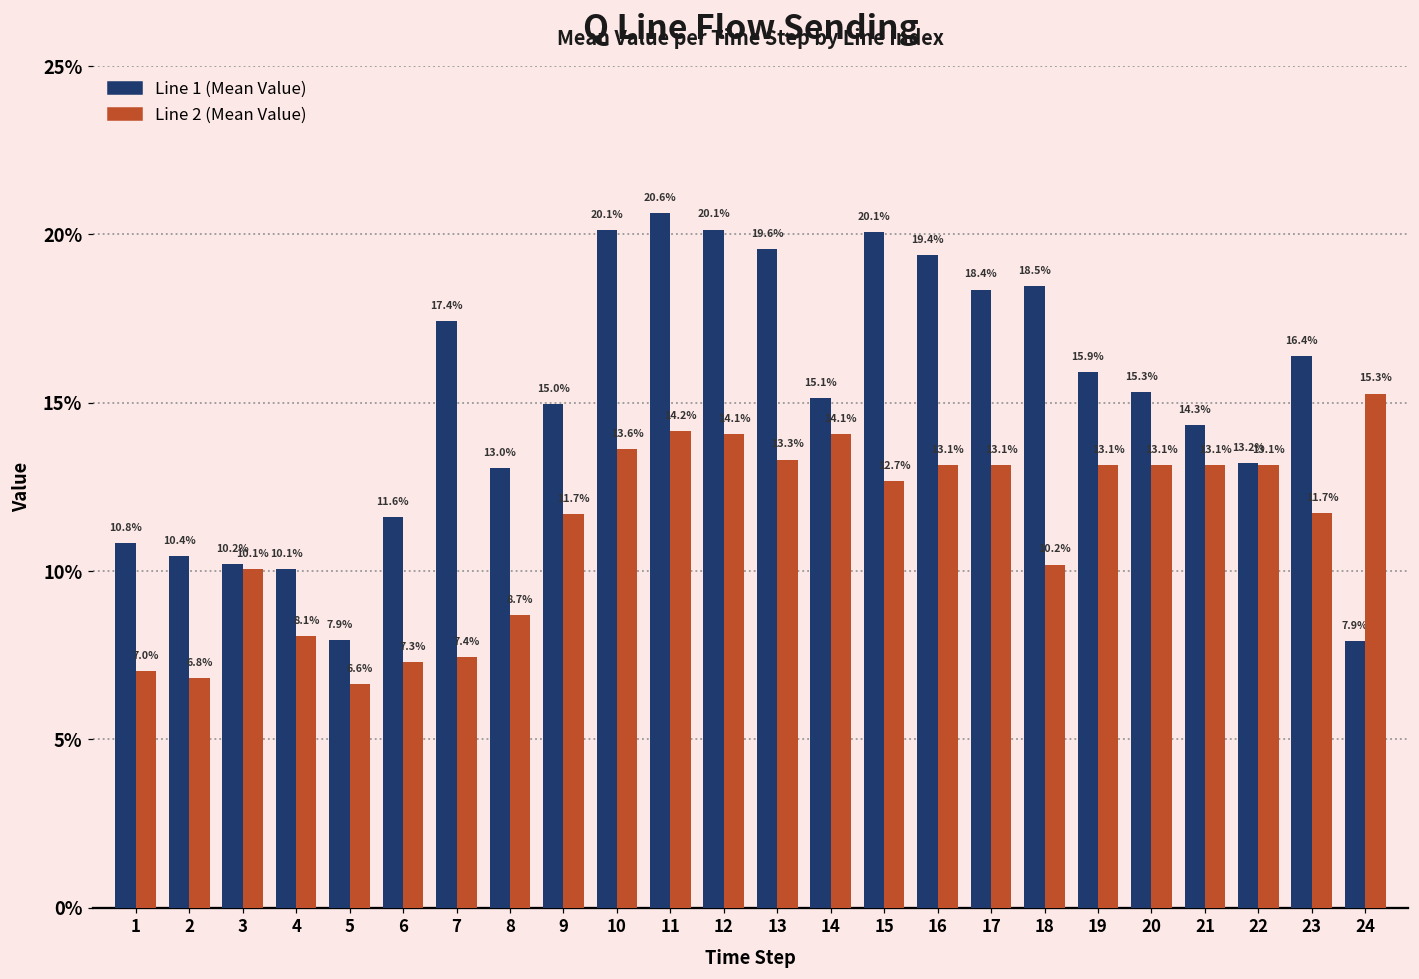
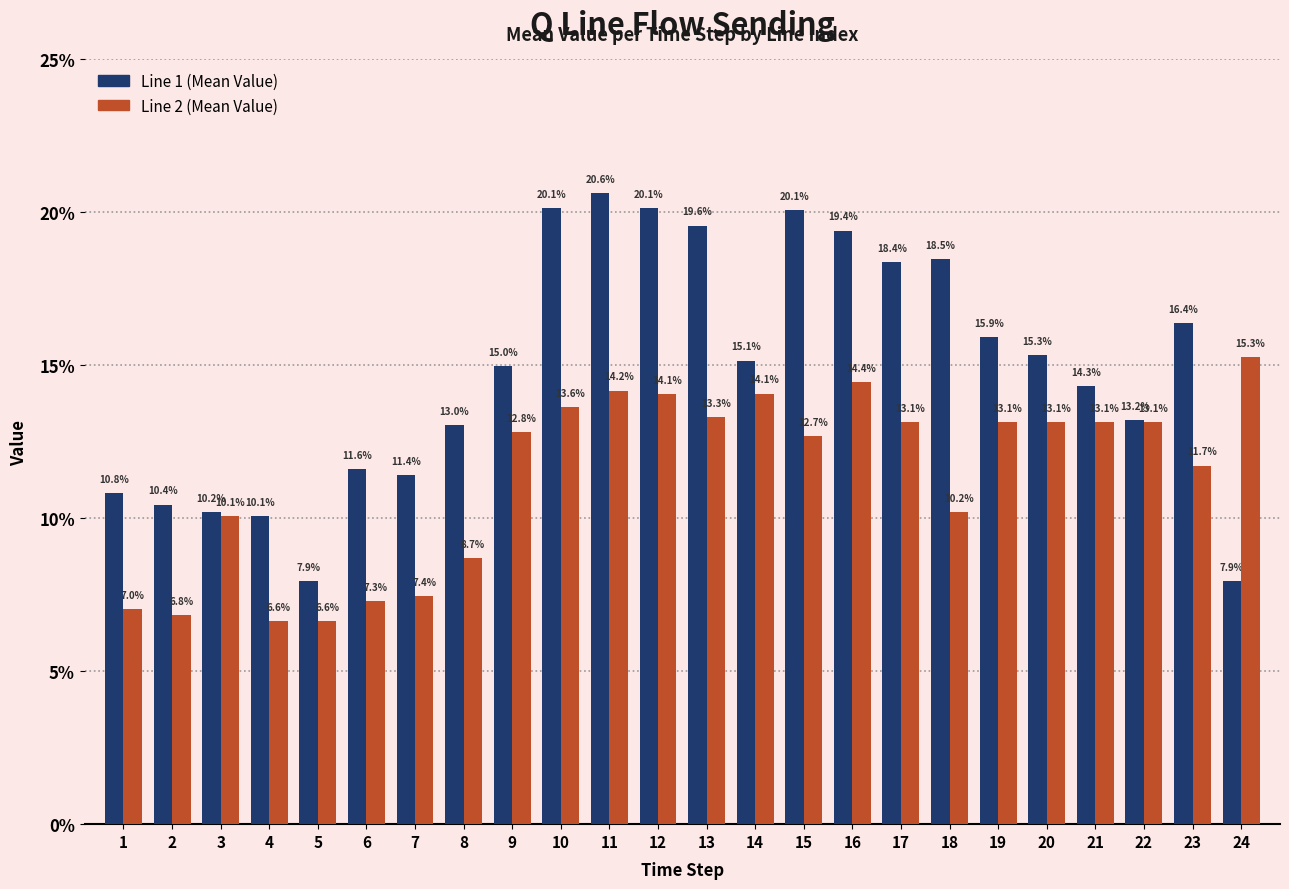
  {
    "Line 1 (Mean Value)": {
      "1": "10.8%",
      "2": "10.4%",
      "4": "10.1%",
      "5": "7.9%",
      "6": "11.6%",
-     "7": "17.4%",
+     "7": "11.4%",
      "8": "13.0%",
      "9": "15.0%",
      "10": "20.1%",
      "11": "20.6%",
      "12": "20.1%",
      "13": "19.6%",
      "14": "15.1%",
      "15": "20.1%",
      "16": "19.4%",
      "17": "18.4%",
      "18": "18.5%",
      "19": "15.9%",
      "20": "15.3%",
      "21": "14.3%",
      "23": "16.4%",
      "24": "7.9%"
    },
    "Line 2 (Mean Value)": {
      "1": "7.0%",
      "2": "6.8%",
-     "4": "8.1%",
+     "4": "6.6%",
      "5": "6.6%",
      "6": "7.3%",
      "7": "7.4%",
      "8": "8.7%",
-     "9": "11.7%",
+     "9": "12.8%",
      "10": "13.6%",
      "11": "14.2%",
      "12": "14.1%",
      "13": "13.3%",
      "14": "14.1%",
      "15": "12.7%",
-     "16": "13.1%",
+     "16": "14.4%",
      "17": "13.1%",
      "18": "10.2%",
      "19": "13.1%",
      "20": "13.1%",
      "21": "13.1%",
      "23": "11.7%",
      "24": "15.3%"
    }
  }
